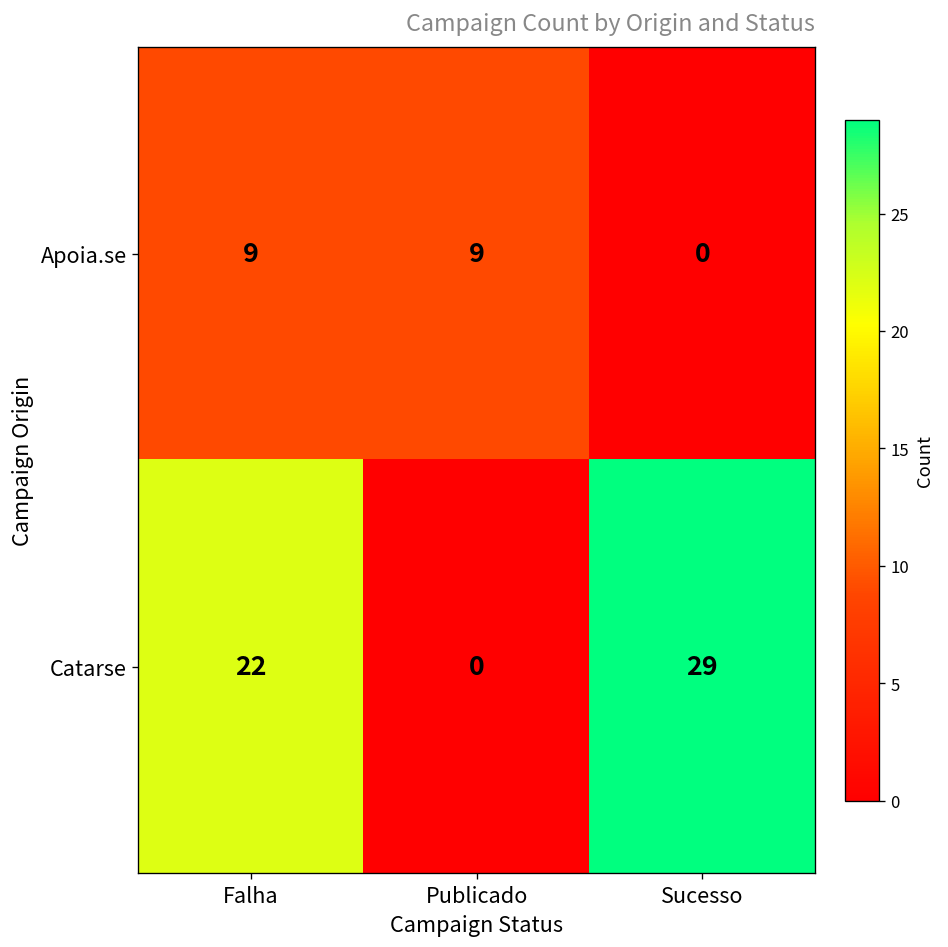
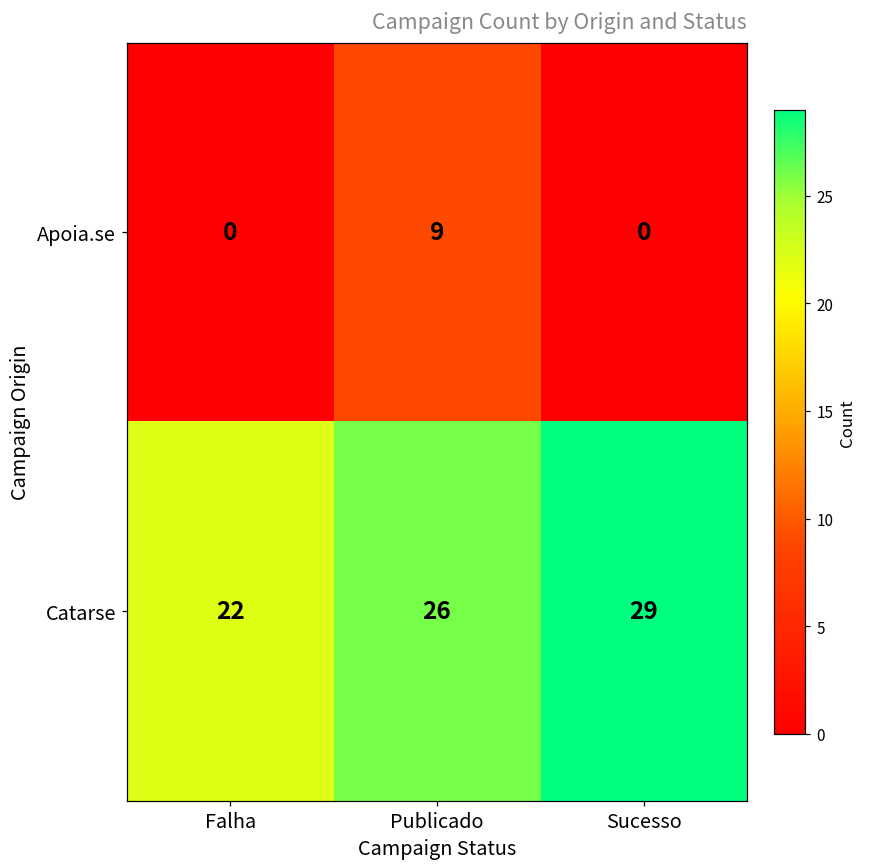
  {
    "Apoia.se": {
-     "Falha": 9,
+     "Falha": 0,
      "Publicado": 9,
      "Sucesso": 0
    },
    "Catarse": {
      "Falha": 22,
-     "Publicado": 0,
+     "Publicado": 26,
      "Sucesso": 29
    }
  }
